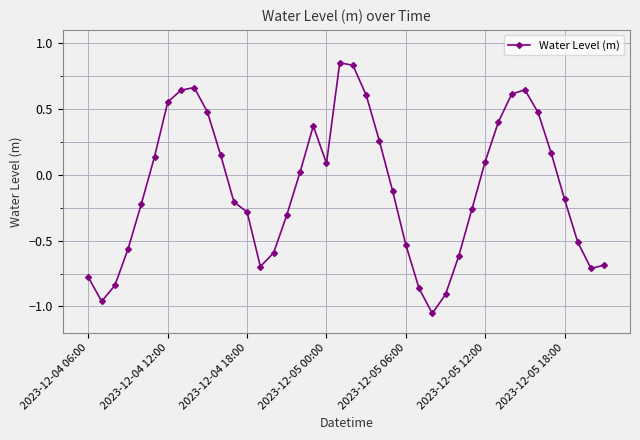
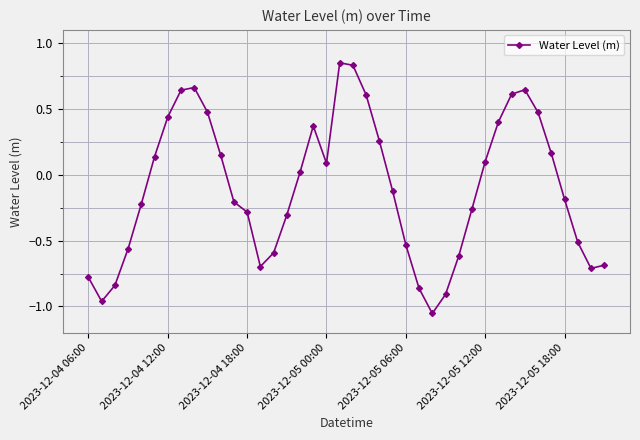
  {
    "2023-12-04 06:00": -0.78,
-   "2023-12-04 12:00": 0.55,
+   "2023-12-04 12:00": 0.44,
    "2023-12-04 18:00": -0.28,
    "2023-12-05 00:00": 0.09,
    "2023-12-05 06:00": -0.53,
    "2023-12-05 12:00": 0.10,
    "2023-12-05 18:00": -0.19
  }
